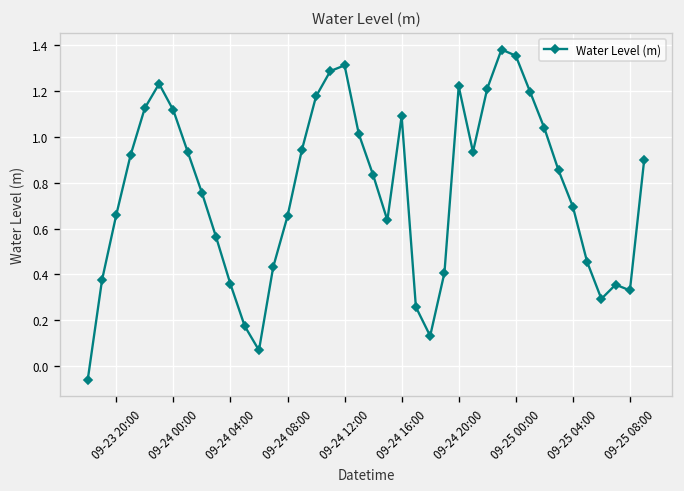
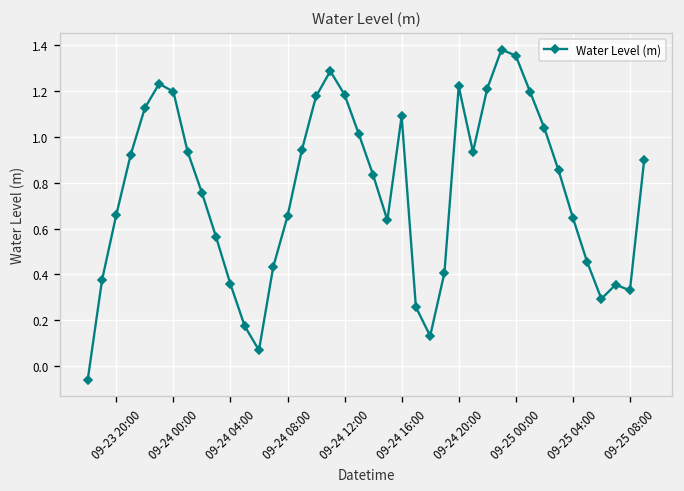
  {
    "09-23 20:00": 0.66,
-   "09-24 00:00": 1.12,
+   "09-24 00:00": 1.20,
    "09-24 04:00": 0.36,
    "09-24 08:00": 0.65,
-   "09-24 12:00": 1.31,
+   "09-24 12:00": 1.18,
    "09-24 16:00": 1.09,
    "09-24 20:00": 1.22,
    "09-25 00:00": 1.35,
-   "09-25 04:00": 0.70,
+   "09-25 04:00": 0.65,
    "09-25 08:00": 0.33
  }
